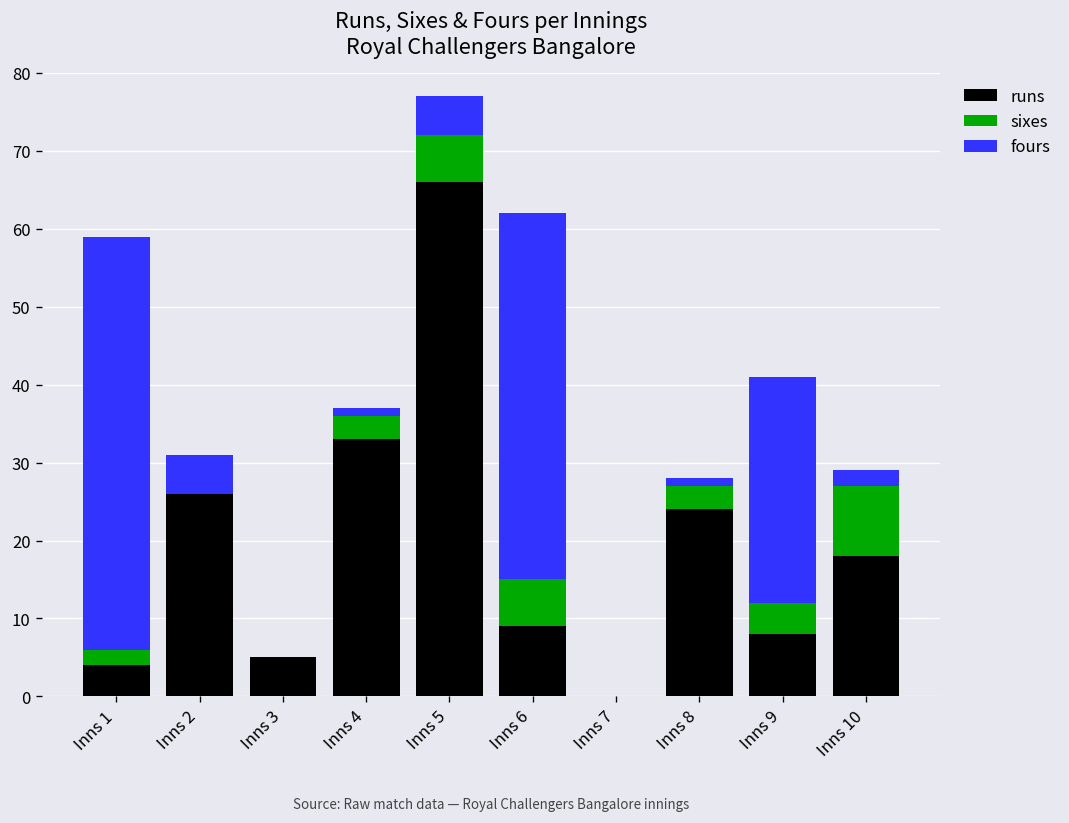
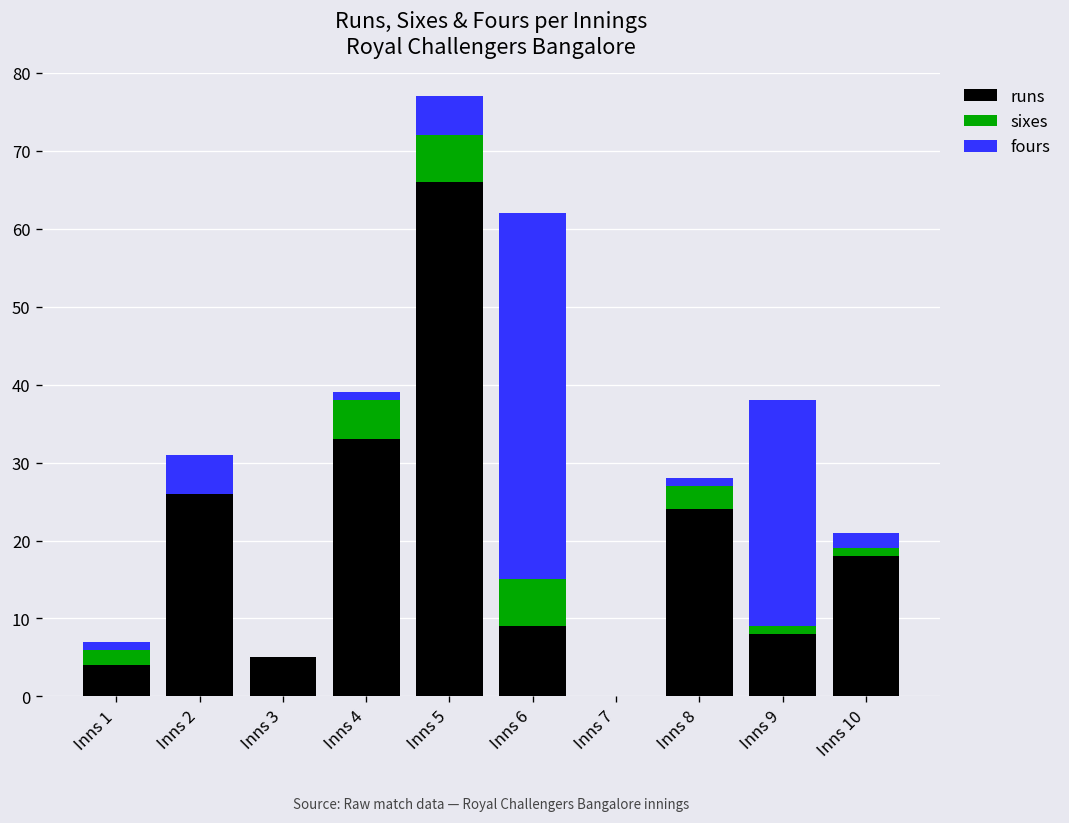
  {
    "runs": {
      "Inns 1": 4,
      "Inns 2": 26,
      "Inns 3": 5,
      "Inns 4": 33,
      "Inns 5": 66,
      "Inns 6": 9,
      "Inns 7": 0,
      "Inns 8": 24,
      "Inns 9": 8,
      "Inns 10": 18
    },
    "sixes": {
      "Inns 1": 2,
      "Inns 2": 0,
      "Inns 3": 0,
-     "Inns 4": 3,
+     "Inns 4": 5,
      "Inns 5": 6,
      "Inns 6": 6,
      "Inns 7": 0,
      "Inns 8": 3,
-     "Inns 9": 4,
-     "Inns 10": 9
+     "Inns 9": 1,
+     "Inns 10": 1
    },
    "fours": {
-     "Inns 1": 53,
+     "Inns 1": 1,
      "Inns 2": 5,
      "Inns 3": 0,
      "Inns 4": 1,
      "Inns 5": 5,
      "Inns 6": 47,
      "Inns 7": 0,
      "Inns 8": 1,
      "Inns 9": 29,
      "Inns 10": 2
    }
  }
